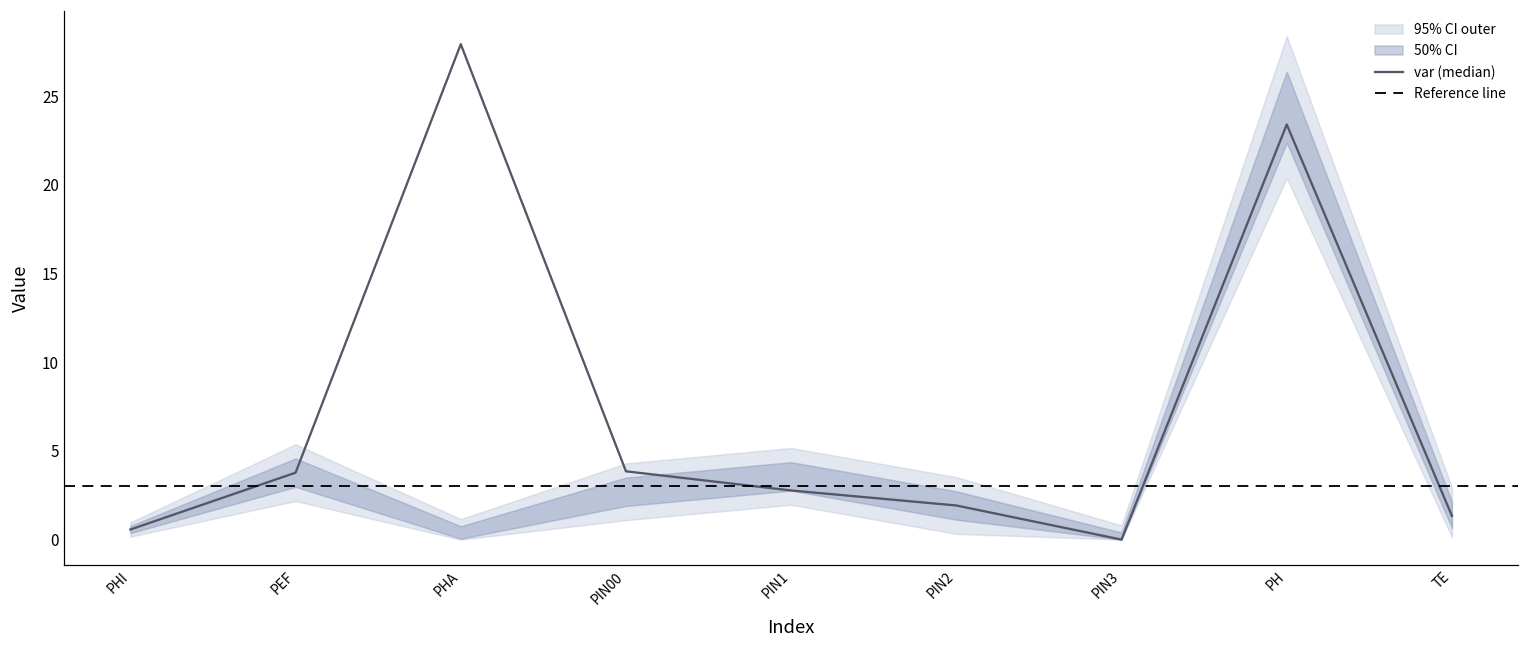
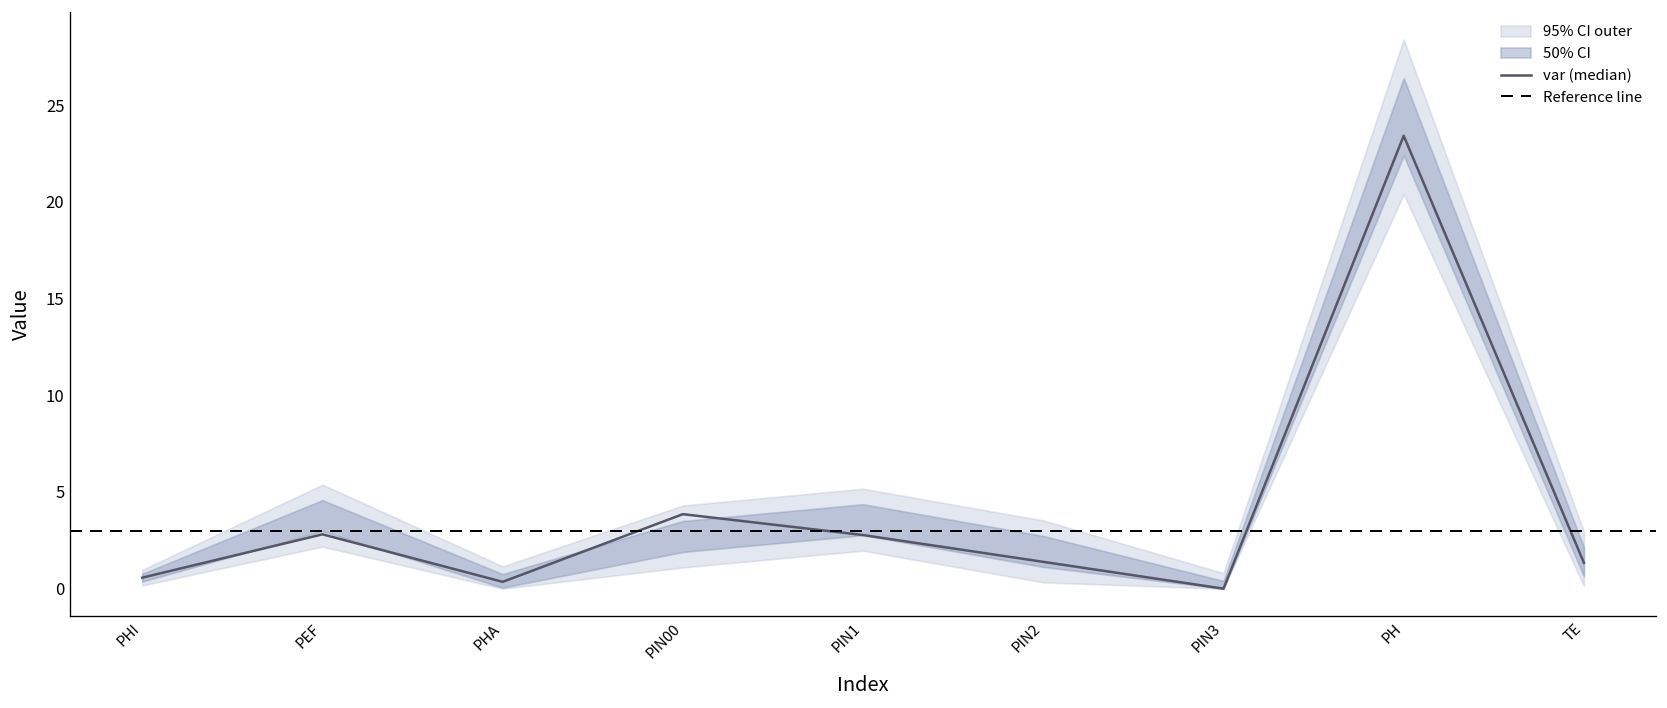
  {
    "var (median)": {
      "PHI": 0.6,
-     "PEF": 3.8,
-     "PHA": 27.9,
+     "PEF": 2.8,
+     "PHA": 0.4,
      "PIN00": 3.9,
      "PIN1": 2.8,
-     "PIN2": 1.9,
+     "PIN2": 1.4,
      "PIN3": 0.0,
      "PH": 23.4,
      "TE": 1.3
    }
  }
